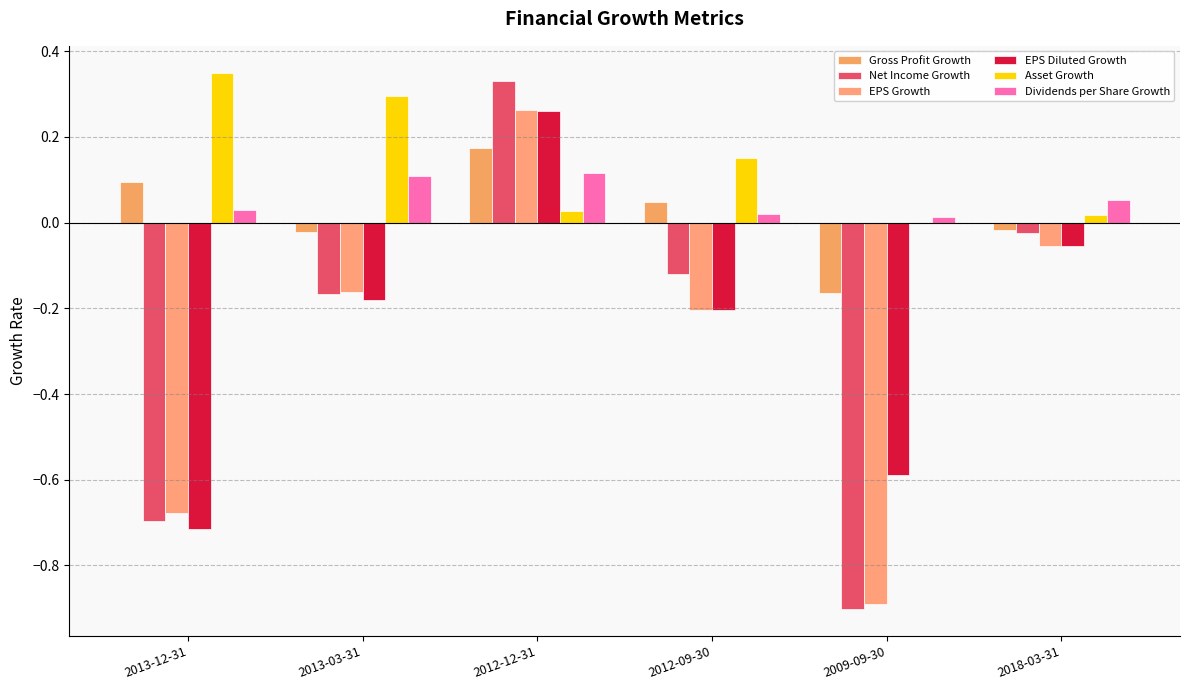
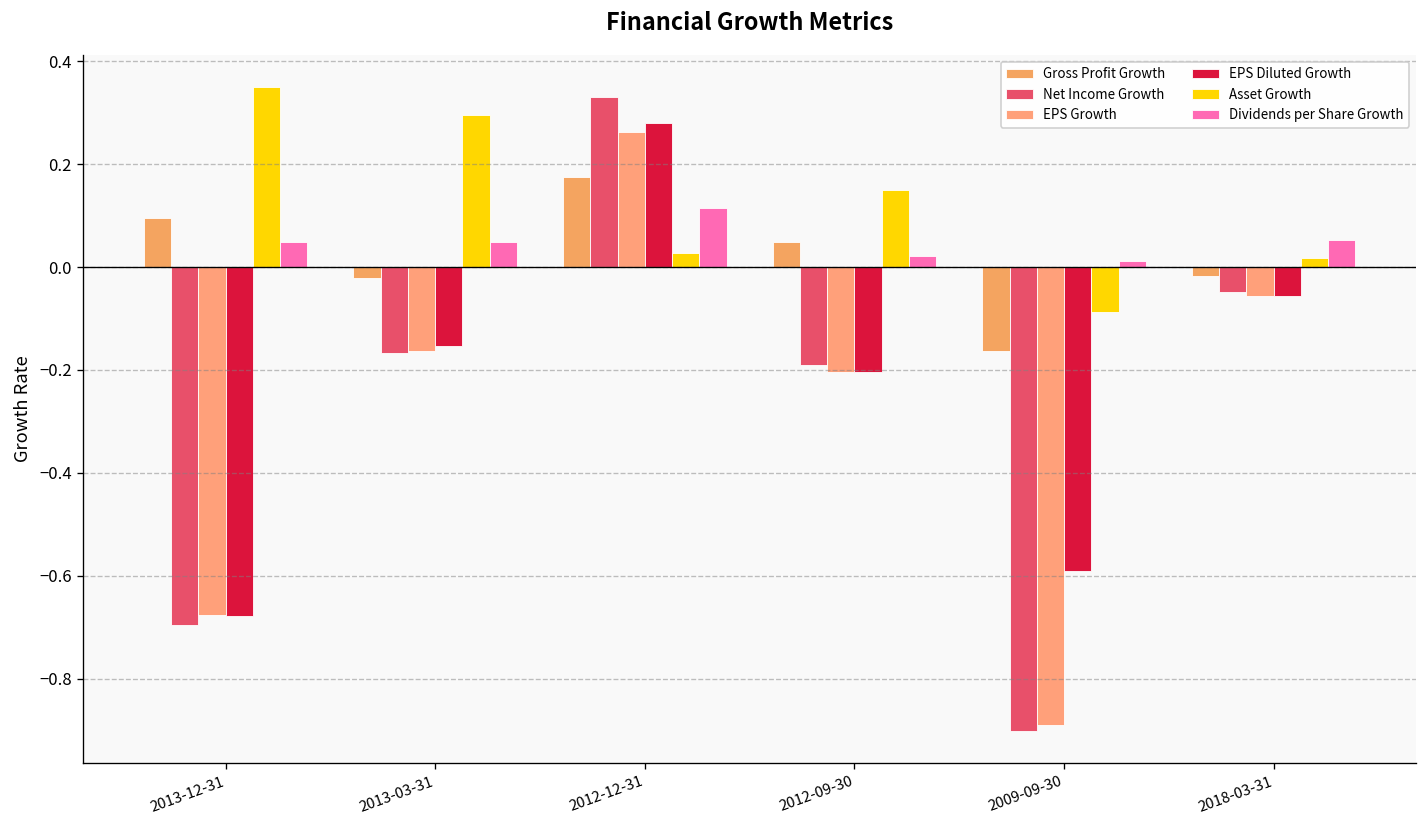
  {
    "Net Income Growth": {
      "2013-12-31": -0.70,
      "2013-03-31": -0.17,
      "2012-12-31": 0.33,
-     "2012-09-30": -0.12,
+     "2012-09-30": -0.19,
      "2009-09-30": -0.90,
-     "2018-03-31": -0.03
+     "2018-03-31": -0.05
    },
    "EPS Diluted Growth": {
-     "2013-12-31": -0.72,
-     "2013-03-31": -0.18,
-     "2012-12-31": 0.26,
+     "2013-12-31": -0.68,
+     "2013-03-31": -0.15,
+     "2012-12-31": 0.28,
      "2012-09-30": -0.20,
      "2009-09-30": -0.59,
      "2018-03-31": -0.06
    },
    "Asset Growth": {
      "2013-12-31": 0.35,
      "2013-03-31": 0.30,
      "2012-12-31": 0.03,
      "2012-09-30": 0.15,
-     "2009-09-30": 0.00,
+     "2009-09-30": -0.09,
      "2018-03-31": 0.02
    },
    "Dividends per Share Growth": {
-     "2013-12-31": 0.03,
-     "2013-03-31": 0.11,
+     "2013-12-31": 0.05,
+     "2013-03-31": 0.05,
      "2012-12-31": 0.12,
      "2012-09-30": 0.02,
      "2009-09-30": 0.01,
      "2018-03-31": 0.05
    }
  }
